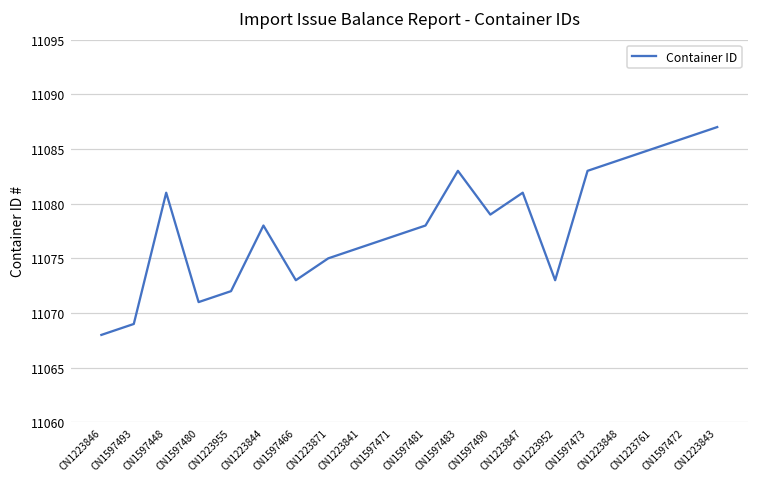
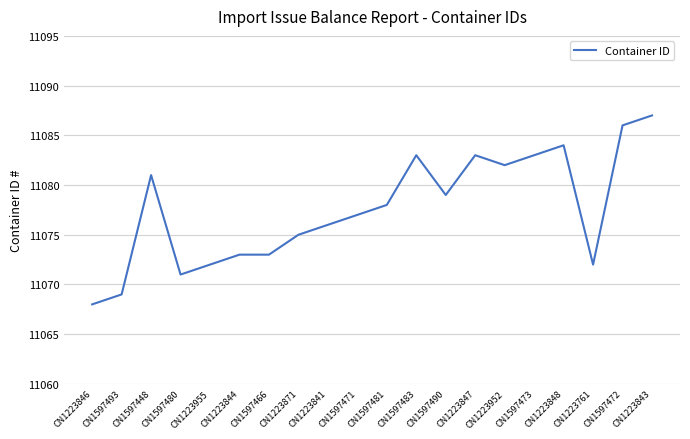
  {
    "CN1223846": 11068,
    "CN1597493": 11069,
    "CN1597448": 11081,
    "CN1597480": 11071,
    "CN1223955": 11072,
-   "CN1223844": 11078,
+   "CN1223844": 11073,
    "CN1597466": 11073,
    "CN1223871": 11075,
    "CN1223841": 11076,
    "CN1597471": 11077,
    "CN1597481": 11078,
    "CN1597483": 11083,
    "CN1597490": 11079,
-   "CN1223847": 11081,
-   "CN1223952": 11073,
+   "CN1223847": 11083,
+   "CN1223952": 11082,
    "CN1597473": 11083,
    "CN1223848": 11084,
-   "CN1223761": 11085,
+   "CN1223761": 11072,
    "CN1597472": 11086,
    "CN1223843": 11087
  }
